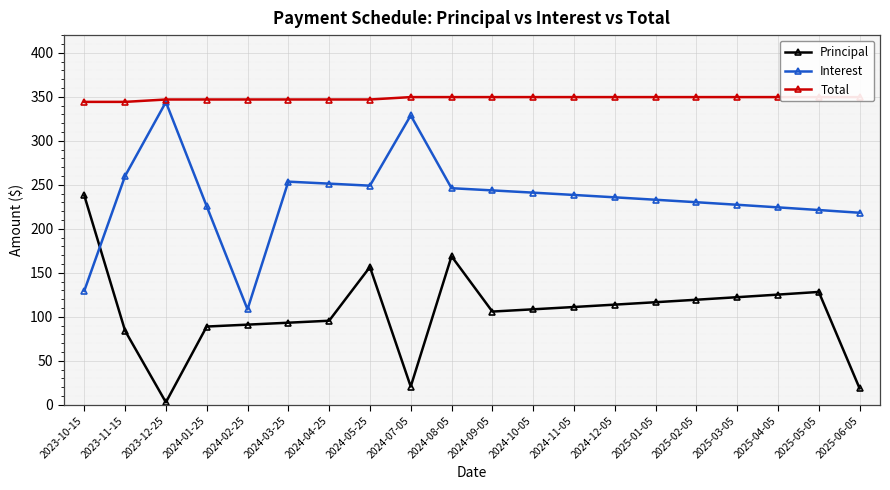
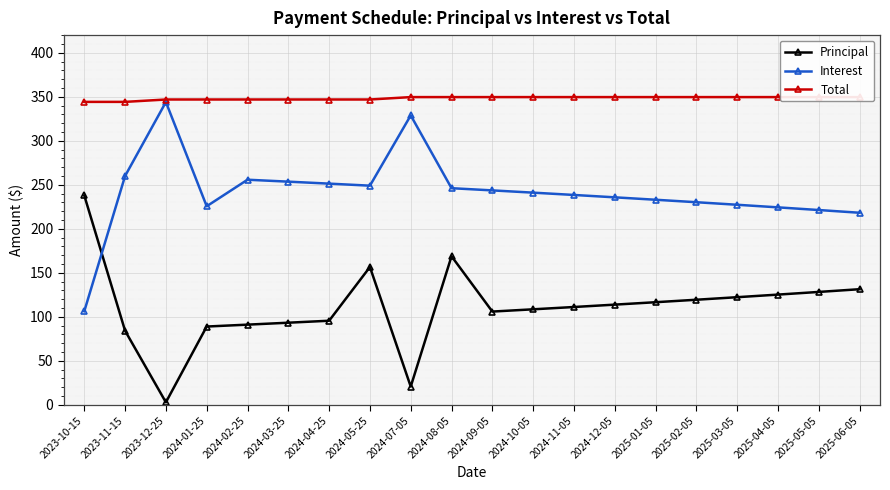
  {
    "Principal": {
      "2023-10-15": 240,
      "2023-11-15": 80,
      "2023-12-25": 0,
      "2024-01-25": 90,
      "2024-02-25": 90,
      "2024-03-25": 90,
      "2024-04-25": 100,
      "2024-05-25": 160,
      "2024-07-05": 20,
      "2024-08-05": 170,
      "2024-09-05": 110,
      "2024-10-05": 110,
      "2024-11-05": 110,
      "2024-12-05": 110,
      "2025-01-05": 120,
      "2025-02-05": 120,
      "2025-03-05": 120,
      "2025-04-05": 130,
      "2025-05-05": 130,
-     "2025-06-05": 20
+     "2025-06-05": 130
    },
    "Interest": {
-     "2023-10-15": 130,
+     "2023-10-15": 110,
      "2023-11-15": 260,
      "2023-12-25": 340,
      "2024-01-25": 230,
-     "2024-02-25": 110,
+     "2024-02-25": 260,
      "2024-03-25": 250,
      "2024-04-25": 250,
      "2024-05-25": 250,
      "2024-07-05": 330,
      "2024-08-05": 250,
      "2024-09-05": 240,
      "2024-10-05": 240,
      "2024-11-05": 240,
      "2024-12-05": 240,
      "2025-01-05": 230,
      "2025-02-05": 230,
      "2025-03-05": 230,
      "2025-04-05": 220,
      "2025-05-05": 220,
      "2025-06-05": 220
    },
    "Total": {
      "2023-10-15": 340,
      "2023-11-15": 340,
      "2023-12-25": 350,
      "2024-01-25": 350,
      "2024-02-25": 350,
      "2024-03-25": 350,
      "2024-04-25": 350,
      "2024-05-25": 350,
      "2024-07-05": 350,
      "2024-08-05": 350,
      "2024-09-05": 350,
      "2024-10-05": 350,
      "2024-11-05": 350,
      "2024-12-05": 350,
      "2025-01-05": 350,
      "2025-02-05": 350,
      "2025-03-05": 350,
      "2025-04-05": 350
    }
  }
